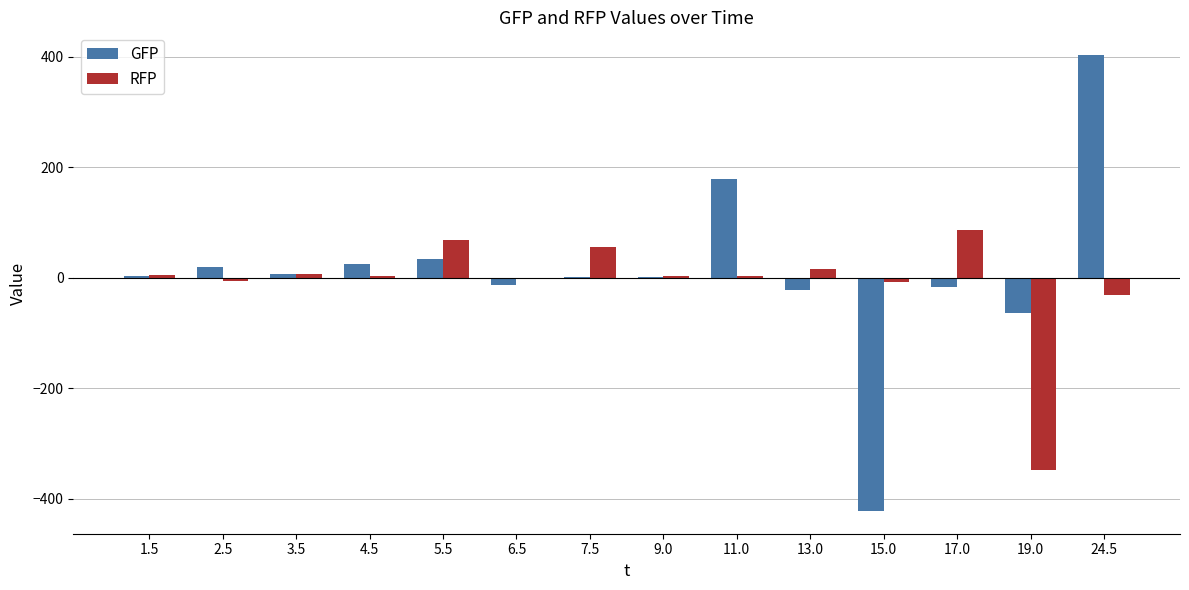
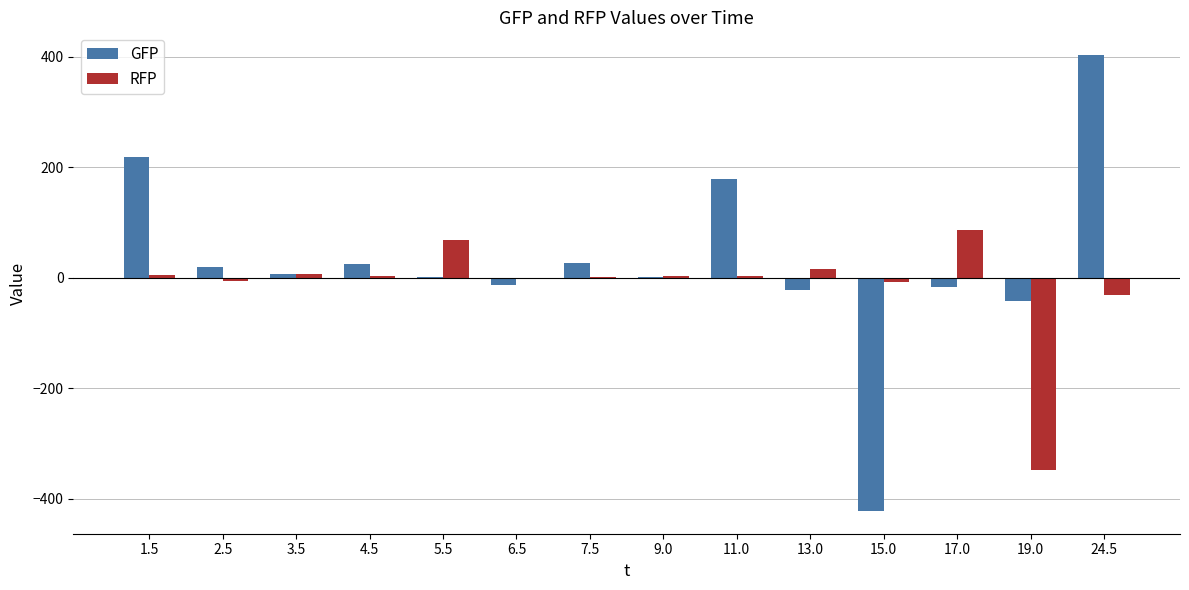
  {
    "GFP": {
-     "1.5": 0,
+     "1.5": 220,
      "2.5": 20,
      "3.5": 10,
      "4.5": 30,
-     "5.5": 30,
+     "5.5": 0,
      "6.5": -10,
-     "7.5": 0,
+     "7.5": 30,
      "11.0": 180,
      "13.0": -20,
      "15.0": -420,
      "17.0": -20,
-     "19.0": -60,
+     "19.0": -40,
      "24.5": 400
    },
    "RFP": {
      "1.5": 10,
      "2.5": -10,
      "3.5": 10,
      "5.5": 70,
-     "7.5": 60,
+     "7.5": 0,
      "13.0": 20,
      "15.0": -10,
      "17.0": 90,
      "19.0": -350,
      "24.5": -30
    }
  }
